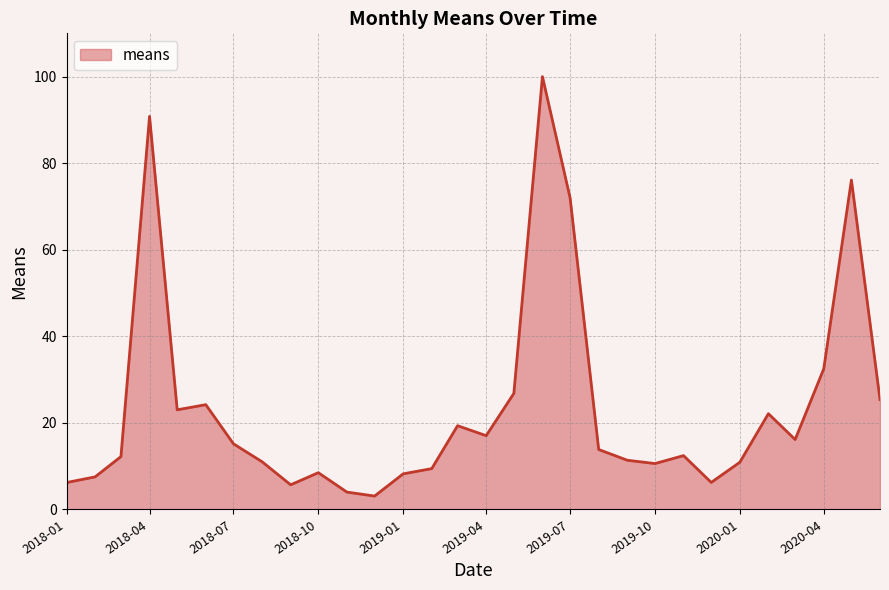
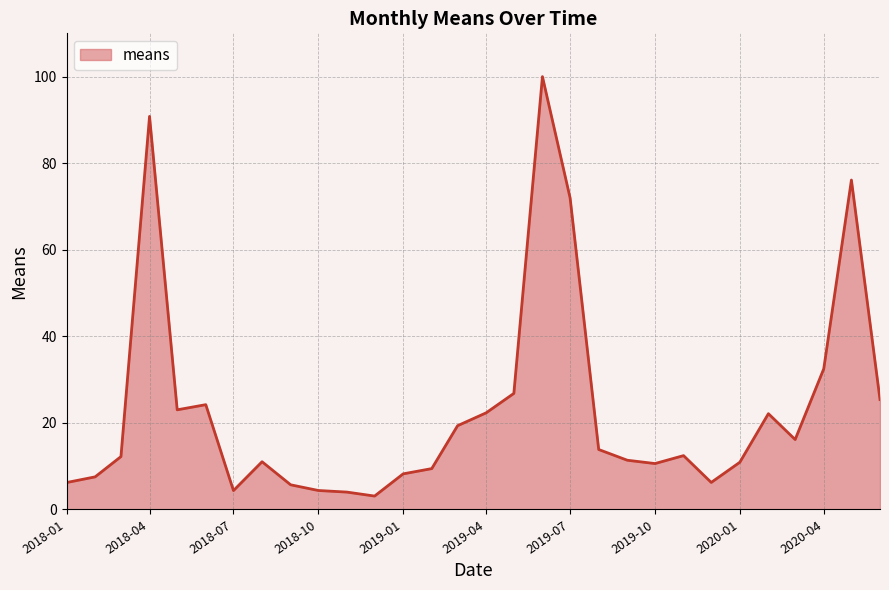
  {
    "2018-01": 6,
    "2018-04": 91,
-   "2018-07": 15,
-   "2018-10": 8,
+   "2018-07": 4,
+   "2018-10": 4,
    "2019-01": 8,
-   "2019-04": 17,
+   "2019-04": 22,
    "2019-07": 72,
    "2019-10": 11,
    "2020-01": 11,
    "2020-04": 32
  }
